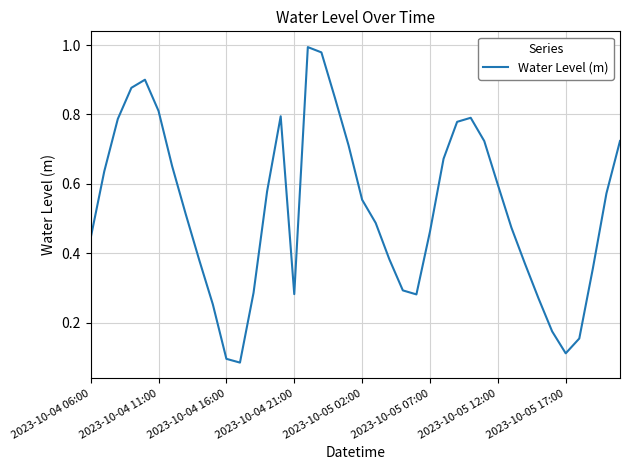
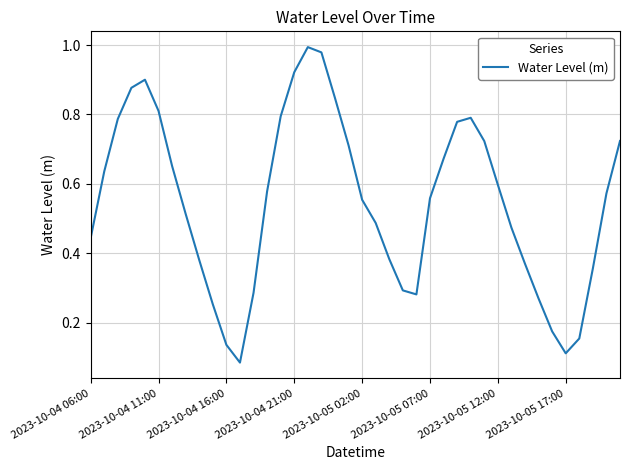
  {
    "2023-10-04 06:00": 0.44,
    "2023-10-04 11:00": 0.81,
-   "2023-10-04 16:00": 0.10,
-   "2023-10-04 21:00": 0.28,
+   "2023-10-04 16:00": 0.14,
+   "2023-10-04 21:00": 0.92,
    "2023-10-05 02:00": 0.55,
-   "2023-10-05 07:00": 0.46,
+   "2023-10-05 07:00": 0.56,
    "2023-10-05 12:00": 0.60,
    "2023-10-05 17:00": 0.11
  }
